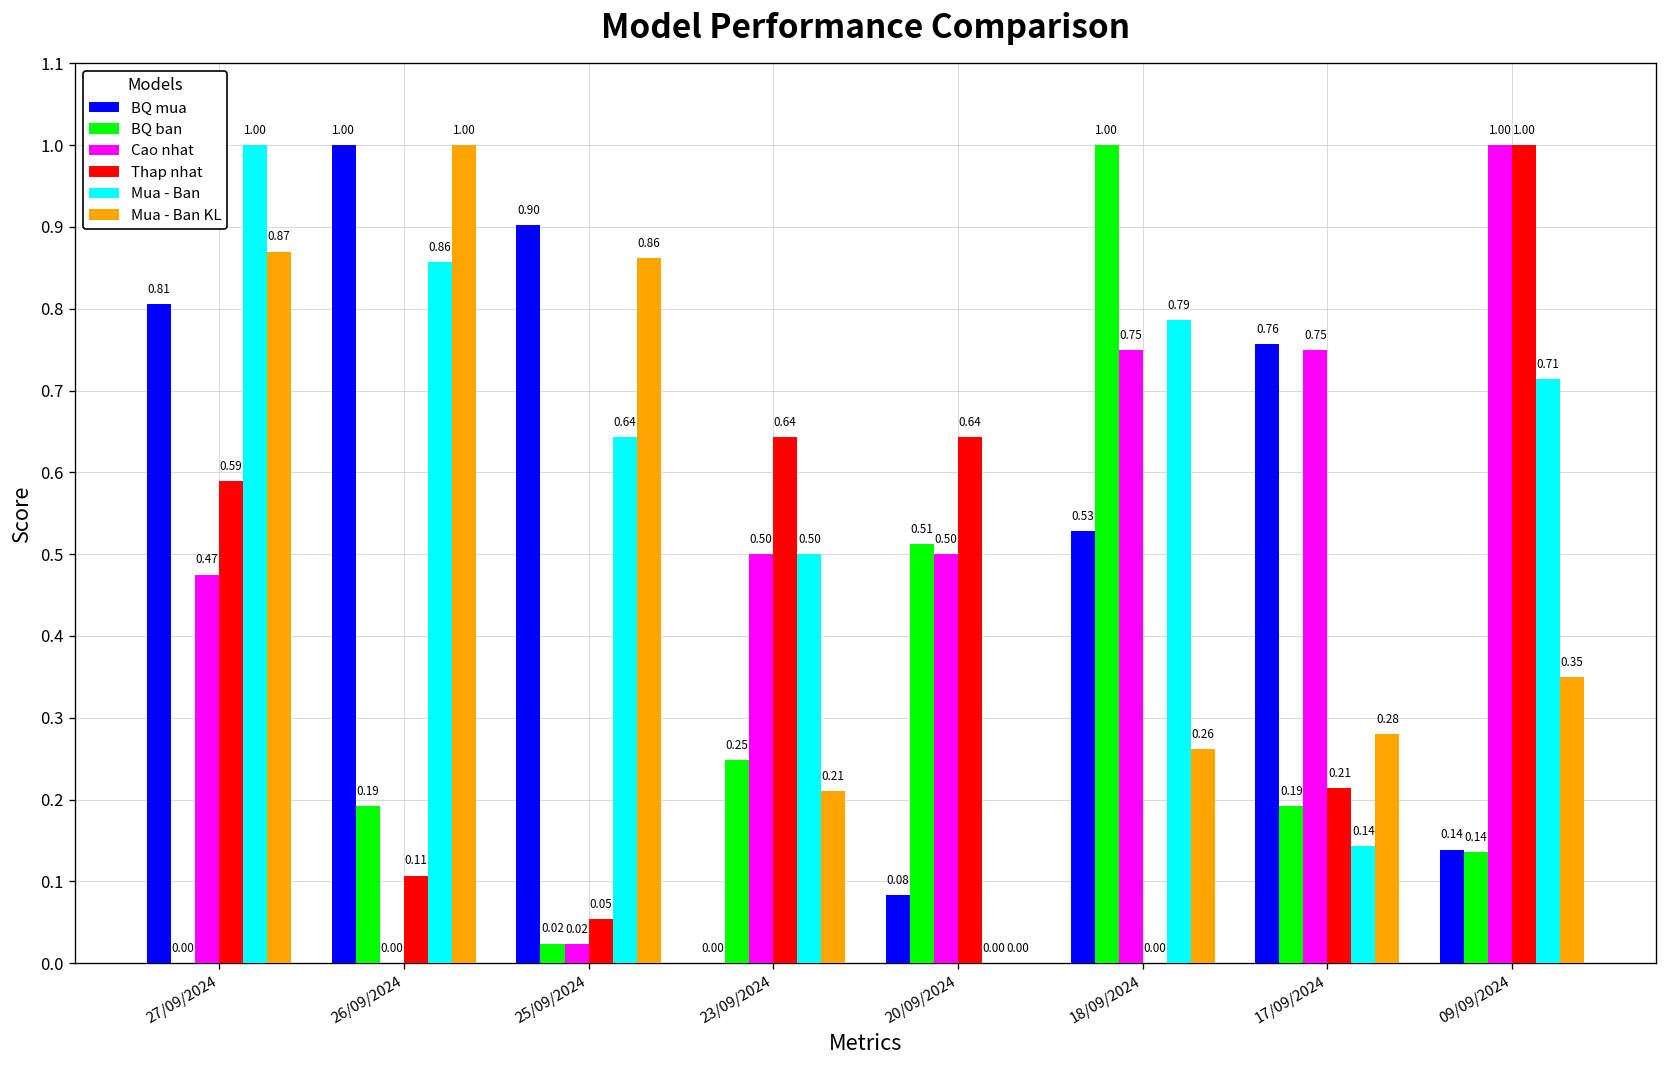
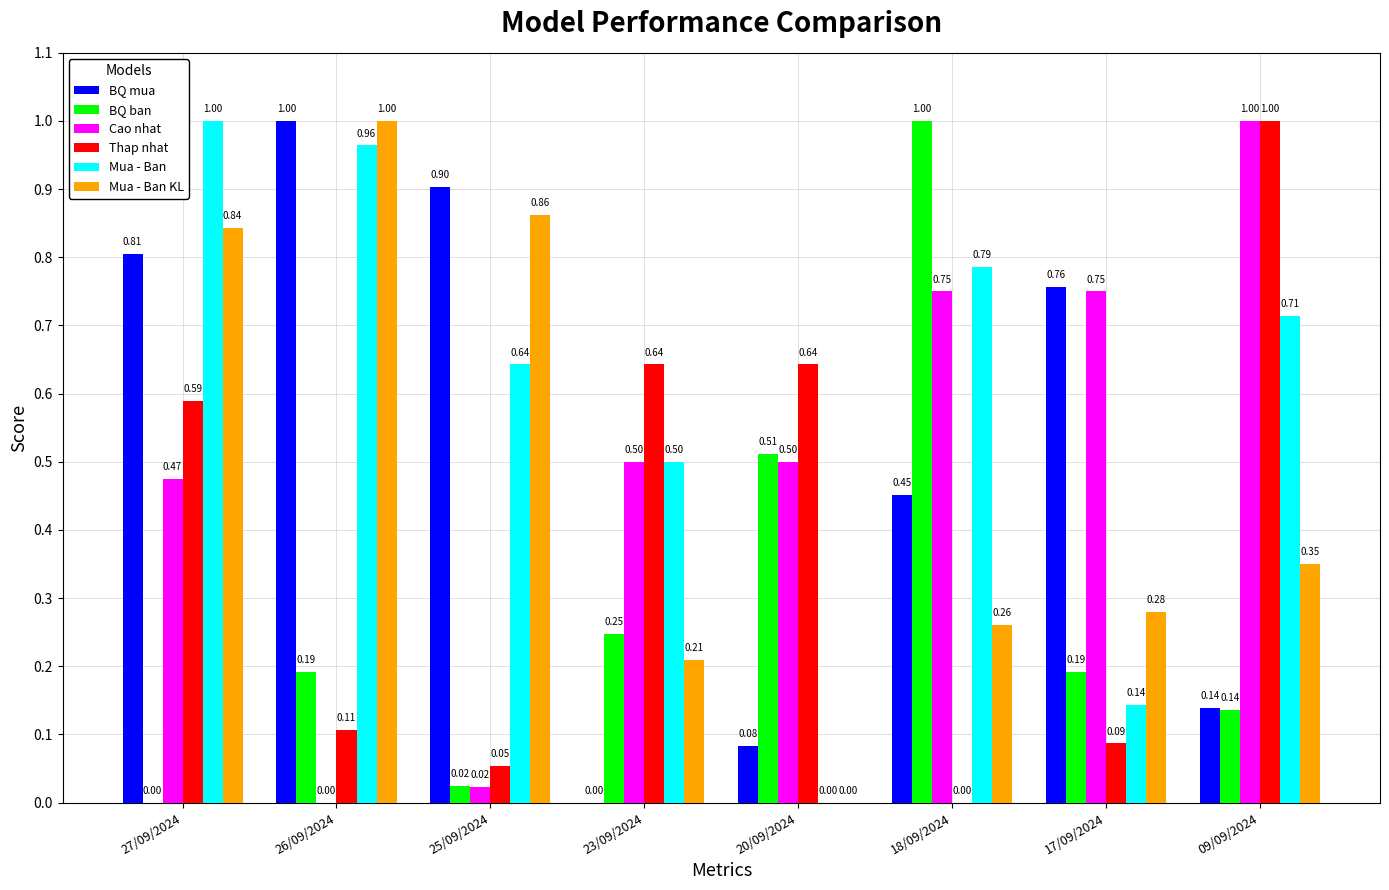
  {
    "BQ mua": {
      "27/09/2024": 0.81,
      "26/09/2024": 1.00,
      "25/09/2024": 0.90,
      "23/09/2024": 0.00,
      "20/09/2024": 0.08,
-     "18/09/2024": 0.53,
+     "18/09/2024": 0.45,
      "17/09/2024": 0.76,
      "09/09/2024": 0.14
    },
    "BQ ban": {
      "27/09/2024": 0.00,
      "26/09/2024": 0.19,
      "25/09/2024": 0.02,
      "23/09/2024": 0.25,
      "20/09/2024": 0.51,
      "18/09/2024": 1.00,
      "17/09/2024": 0.19,
      "09/09/2024": 0.14
    },
    "Cao nhat": {
      "27/09/2024": 0.47,
      "26/09/2024": 0.00,
      "25/09/2024": 0.02,
      "23/09/2024": 0.50,
      "20/09/2024": 0.50,
      "18/09/2024": 0.75,
      "17/09/2024": 0.75,
      "09/09/2024": 1.00
    },
    "Thap nhat": {
      "27/09/2024": 0.59,
      "26/09/2024": 0.11,
      "25/09/2024": 0.05,
      "23/09/2024": 0.64,
      "20/09/2024": 0.64,
      "18/09/2024": 0.00,
-     "17/09/2024": 0.21,
+     "17/09/2024": 0.09,
      "09/09/2024": 1.00
    },
    "Mua - Ban": {
      "27/09/2024": 1.00,
-     "26/09/2024": 0.86,
+     "26/09/2024": 0.96,
      "25/09/2024": 0.64,
      "23/09/2024": 0.50,
      "20/09/2024": 0.00,
      "18/09/2024": 0.79,
      "17/09/2024": 0.14,
      "09/09/2024": 0.71
    },
    "Mua - Ban KL": {
-     "27/09/2024": 0.87,
+     "27/09/2024": 0.84,
      "26/09/2024": 1.00,
      "25/09/2024": 0.86,
      "23/09/2024": 0.21,
      "20/09/2024": 0.00,
      "18/09/2024": 0.26,
      "17/09/2024": 0.28,
      "09/09/2024": 0.35
    }
  }
